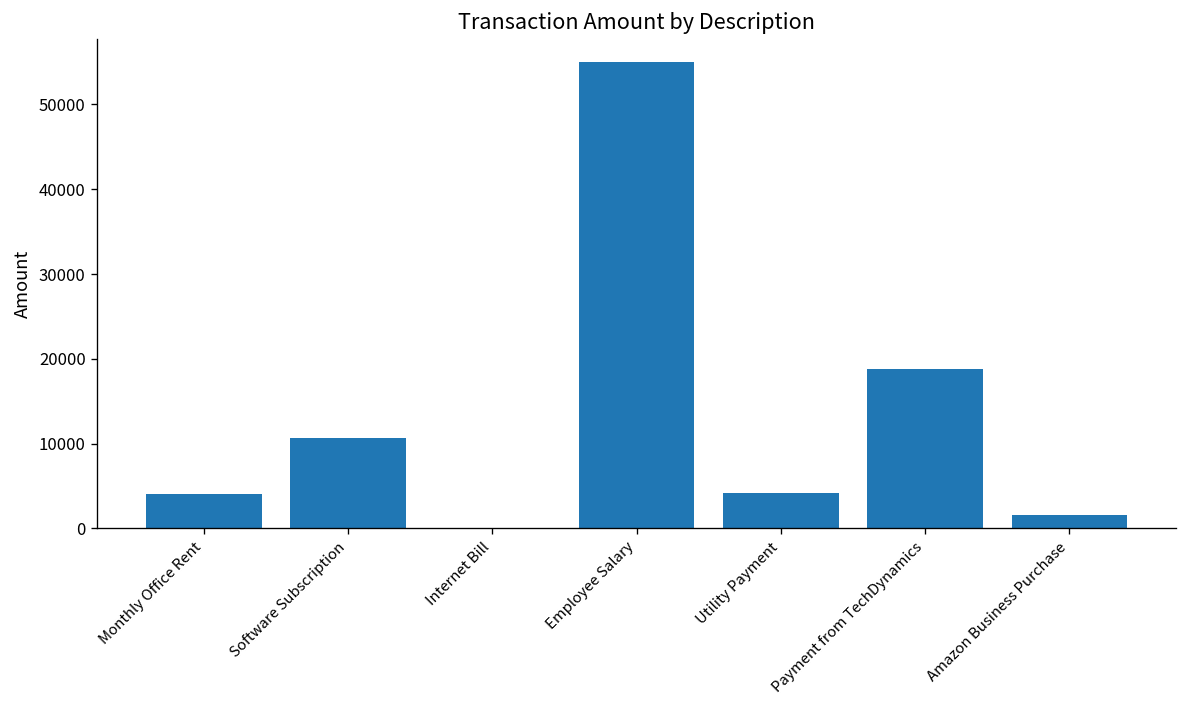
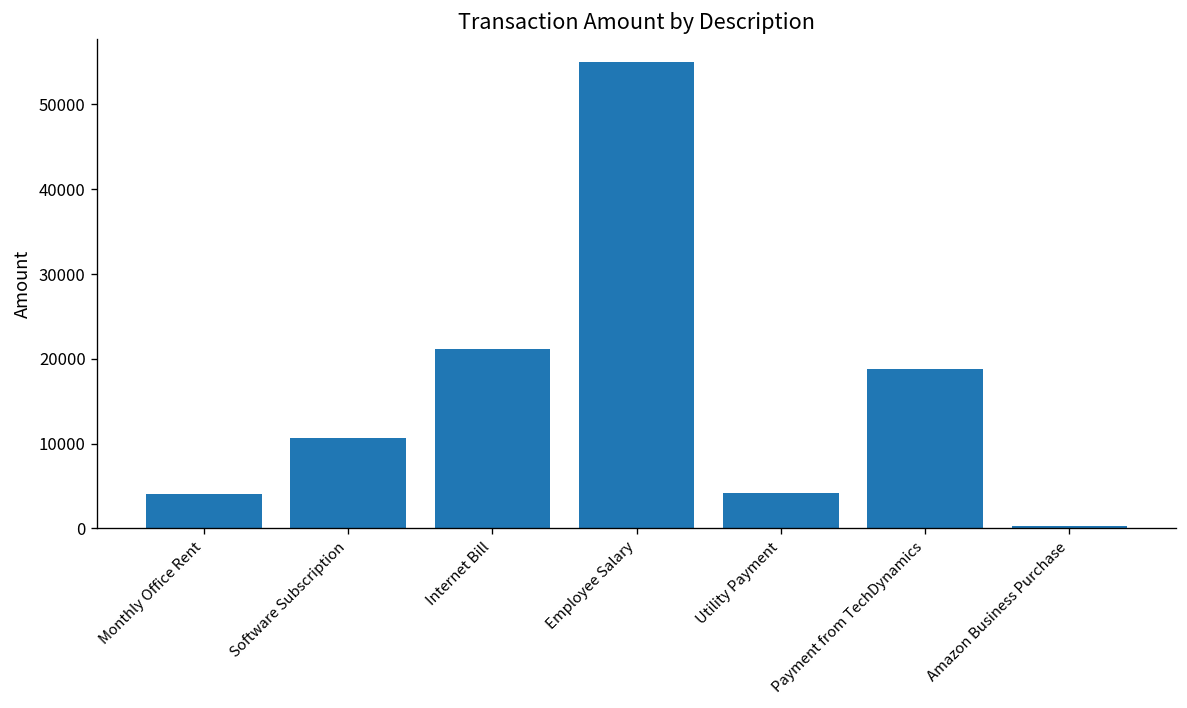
  {
    "Monthly Office Rent": 4000,
    "Software Subscription": 11000,
-   "Internet Bill": 0,
+   "Internet Bill": 21000,
    "Employee Salary": 55000,
    "Utility Payment": 4000,
    "Payment from TechDynamics": 19000,
-   "Amazon Business Purchase": 2000
+   "Amazon Business Purchase": 0
  }
